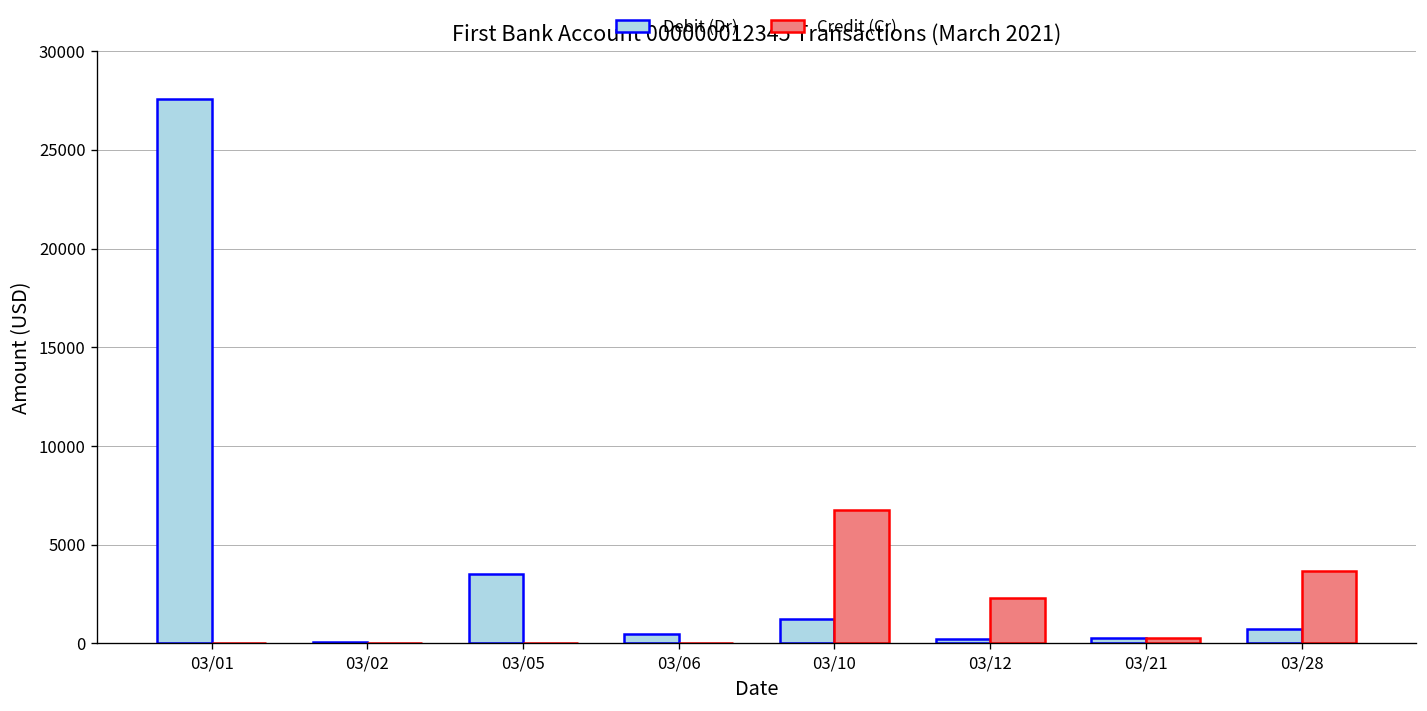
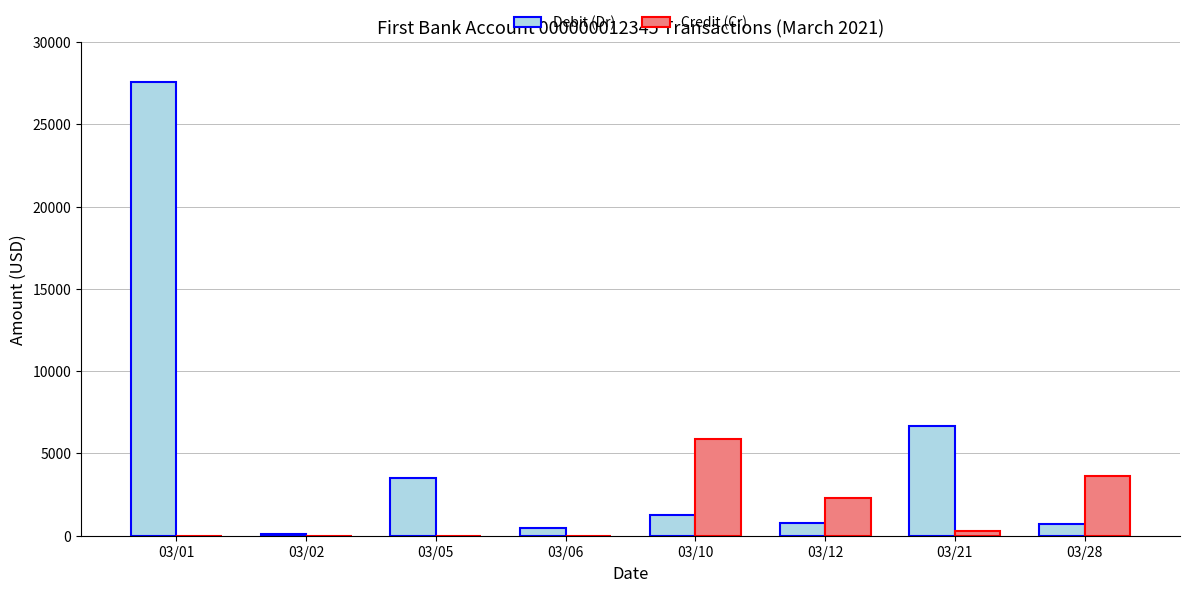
  {
    "Debit (Dr)": {
      "03/01": 27600,
      "03/05": 3500,
      "03/06": 500,
      "03/10": 1200,
-     "03/12": 200,
-     "03/21": 300,
+     "03/12": 800,
+     "03/21": 6700,
      "03/28": 700
    },
    "Credit (Cr)": {
      "03/01": 0,
      "03/02": 0,
      "03/05": 0,
      "03/06": 0,
-     "03/10": 6700,
+     "03/10": 5900,
      "03/12": 2300,
      "03/21": 300,
      "03/28": 3700
    }
  }
